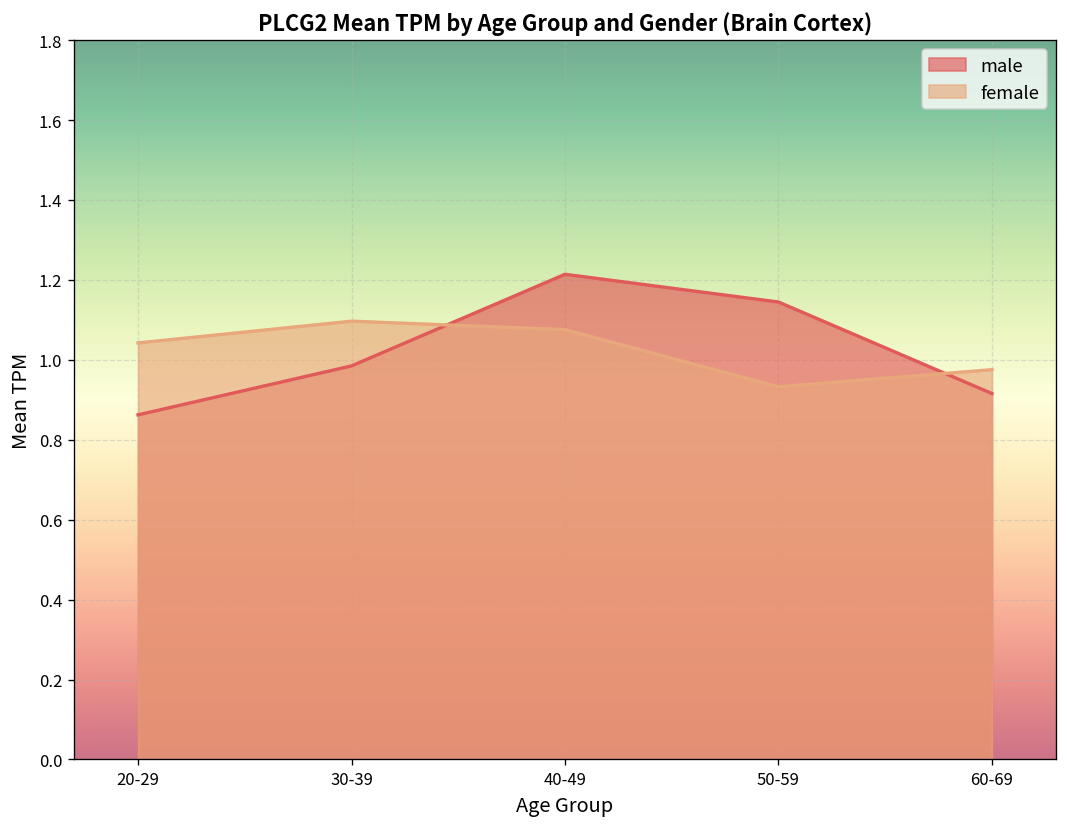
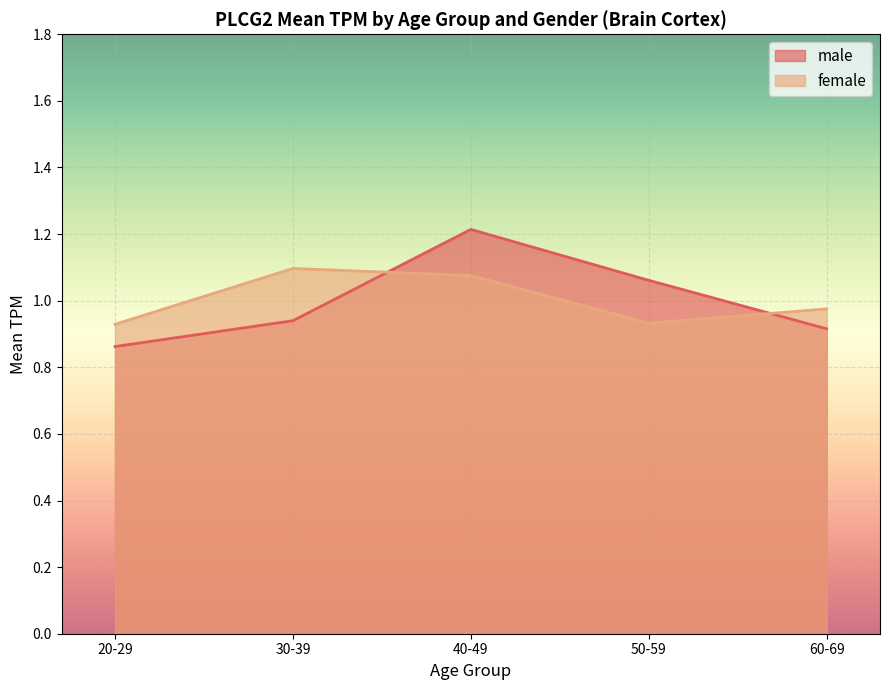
  {
    "male": {
      "20-29": 0.86,
-     "30-39": 0.98,
+     "30-39": 0.94,
      "40-49": 1.21,
-     "50-59": 1.14,
+     "50-59": 1.06,
      "60-69": 0.92
    },
    "female": {
-     "20-29": 1.04,
+     "20-29": 0.93,
      "30-39": 1.10,
      "40-49": 1.08,
      "50-59": 0.93,
      "60-69": 0.98
    }
  }
